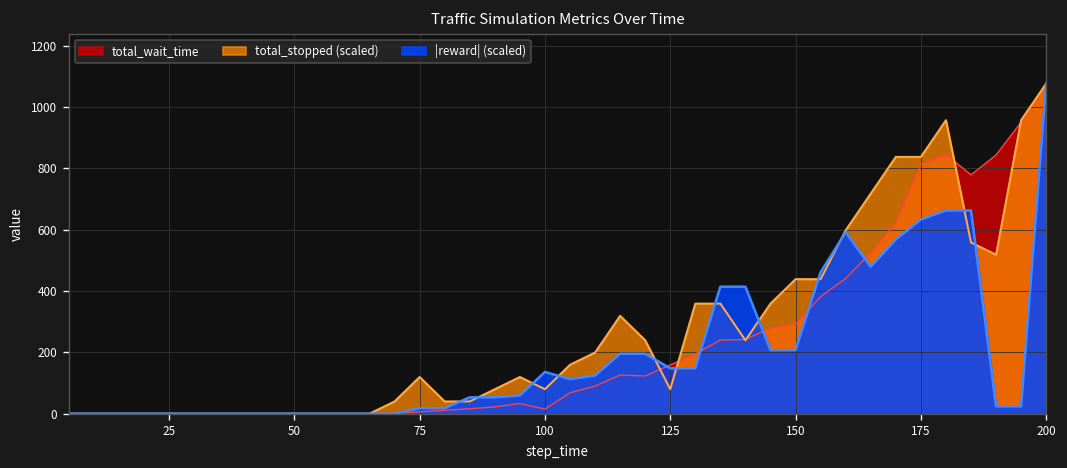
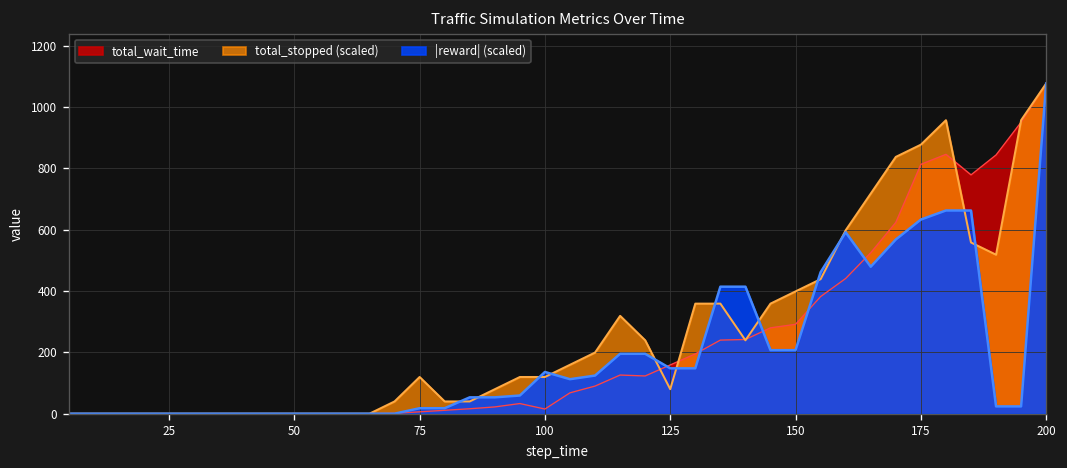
  {
    "total_wait_time": {
      "75": 10,
      "100": 20,
      "125": 160,
      "150": 290,
      "175": 810
    },
    "total_stopped (scaled)": {
      "75": 120,
-     "100": 80,
+     "100": 120,
      "125": 80,
-     "150": 440,
-     "175": 840
+     "150": 400,
+     "175": 880
    },
    "|reward| (scaled)": {
      "75": 20,
      "100": 140,
      "125": 150,
      "150": 210,
      "175": 630
    }
  }
